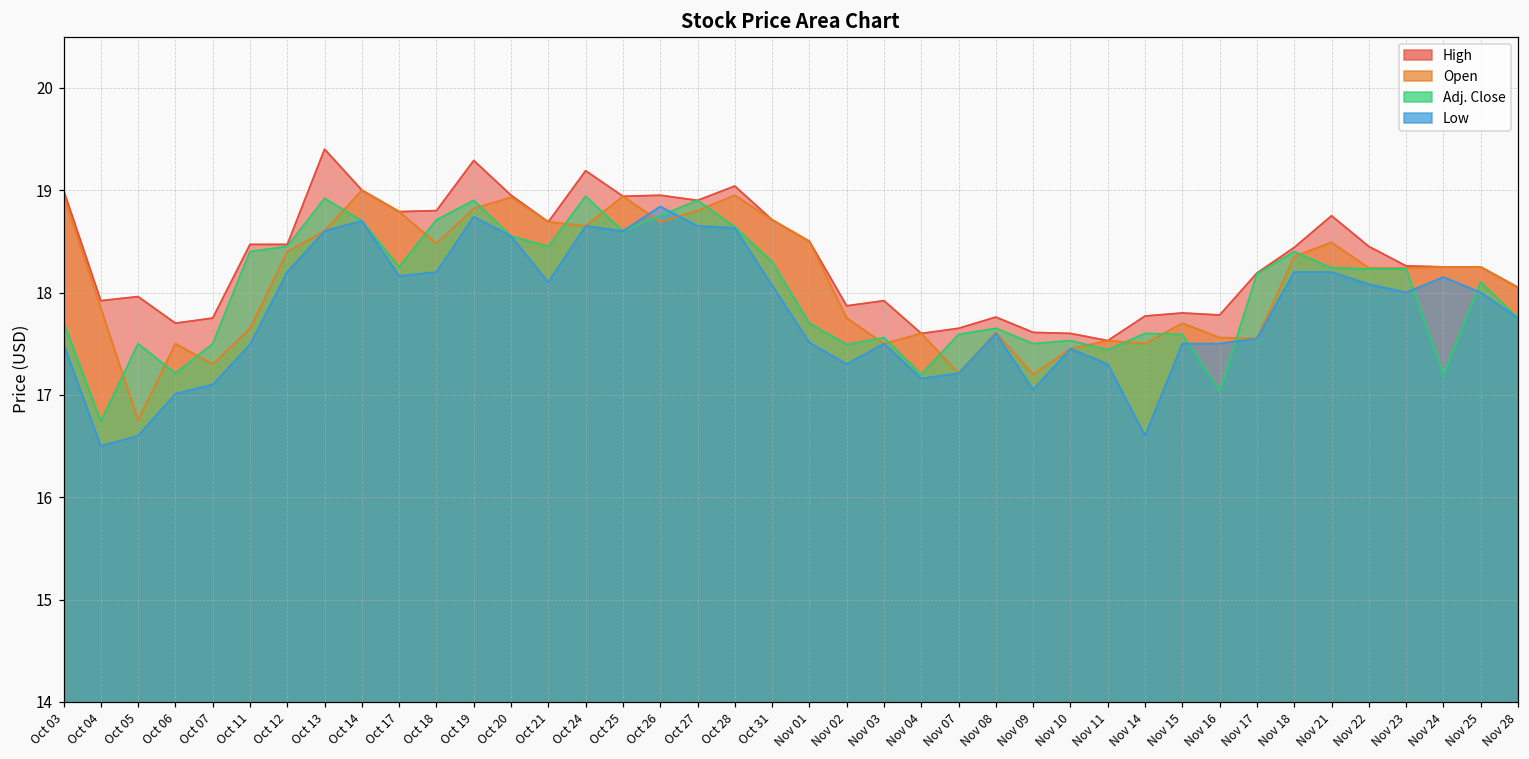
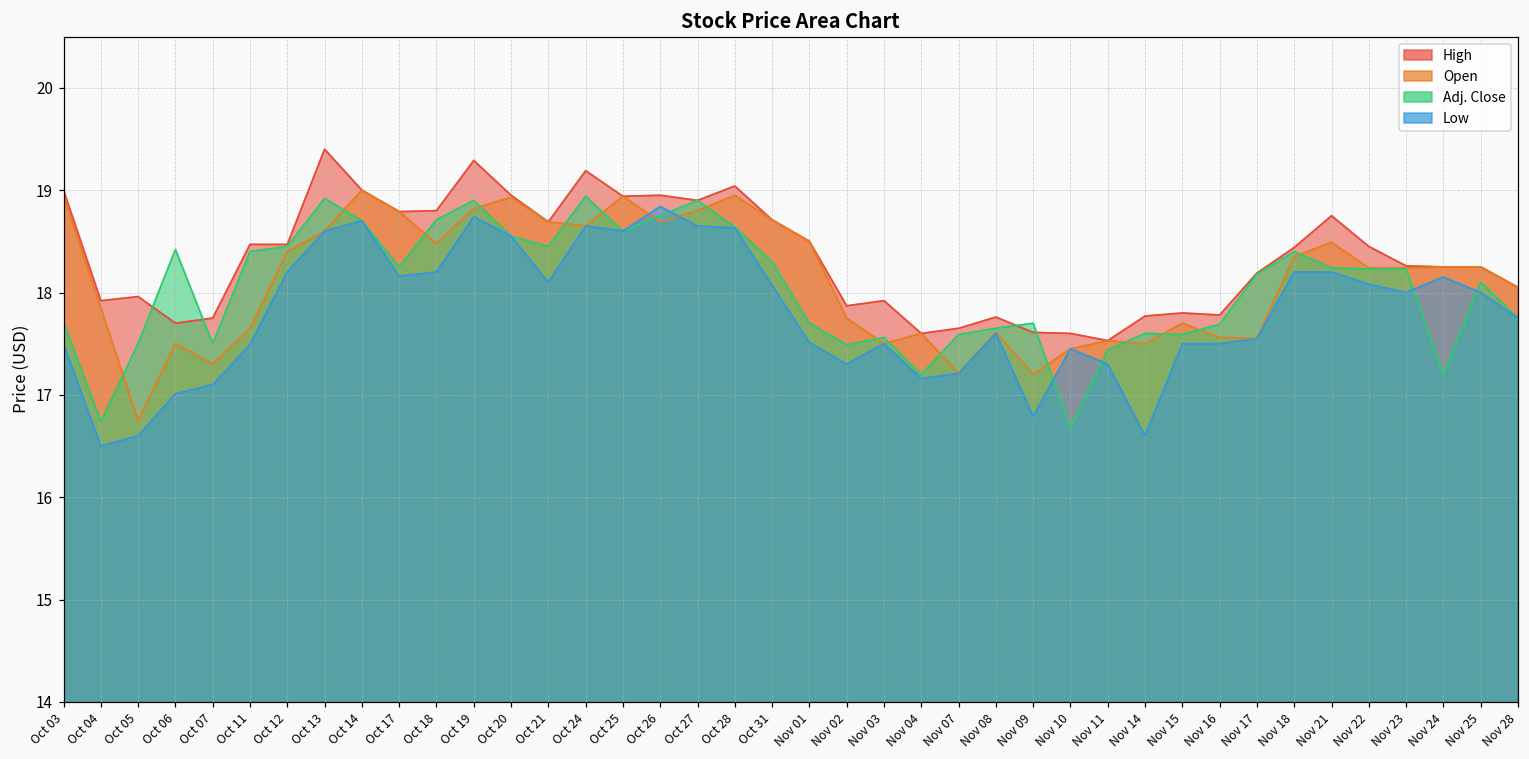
  {
    "Adj. Close": {
      "Oct 03": 17.7,
      "Oct 04": 16.7,
      "Oct 05": 17.5,
-     "Oct 06": 17.2,
+     "Oct 06": 18.4,
      "Oct 07": 17.5,
      "Oct 11": 18.4,
      "Oct 13": 18.9,
      "Oct 17": 18.3,
      "Oct 18": 18.7,
      "Oct 19": 18.9,
      "Oct 21": 18.5,
      "Oct 24": 18.9,
      "Oct 26": 18.8,
      "Oct 31": 18.3,
      "Nov 01": 17.7,
      "Nov 02": 17.5,
      "Nov 03": 17.6,
      "Nov 04": 17.2,
      "Nov 07": 17.6,
      "Nov 08": 17.7,
-     "Nov 09": 17.5,
-     "Nov 10": 17.5,
+     "Nov 09": 17.7,
+     "Nov 10": 16.7,
      "Nov 11": 17.4,
      "Nov 14": 17.6,
      "Nov 15": 17.6,
-     "Nov 16": 17.0,
+     "Nov 16": 17.7,
      "Nov 18": 18.4,
      "Nov 21": 18.2,
      "Nov 24": 17.2,
      "Nov 25": 18.1
    },
    "Low": {
      "Oct 03": 17.5,
      "Oct 04": 16.5,
      "Oct 05": 16.6,
      "Oct 06": 17.0,
      "Oct 07": 17.1,
      "Oct 11": 17.5,
      "Oct 12": 18.2,
      "Oct 17": 18.2,
      "Oct 18": 18.2,
      "Oct 19": 18.7,
      "Oct 21": 18.1,
      "Oct 26": 18.8,
      "Oct 27": 18.7,
      "Oct 31": 18.1,
      "Nov 01": 17.5,
      "Nov 02": 17.3,
      "Nov 04": 17.2,
-     "Nov 09": 17.1,
+     "Nov 09": 16.8,
      "Nov 11": 17.3,
      "Nov 14": 16.6,
      "Nov 15": 17.5,
      "Nov 16": 17.5,
      "Nov 18": 18.2,
      "Nov 21": 18.2,
      "Nov 22": 18.1,
      "Nov 23": 18.0,
      "Nov 24": 18.2,
      "Nov 25": 18.0
    }
  }
